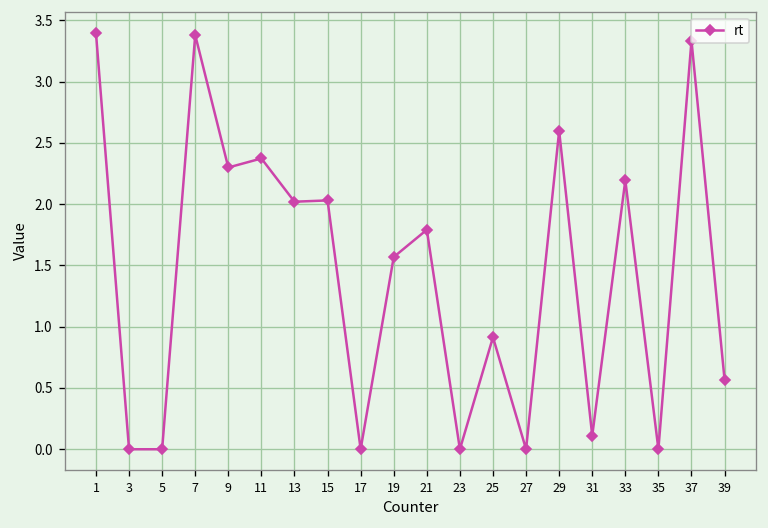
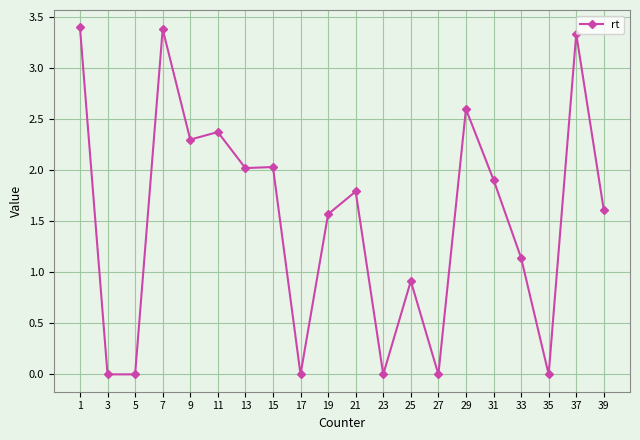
  {
    "1": 3.40,
    "3": 0.00,
    "5": 0.00,
    "7": 3.38,
    "9": 2.30,
    "11": 2.37,
    "13": 2.02,
    "15": 2.03,
    "17": 0.00,
    "19": 1.57,
    "21": 1.79,
    "23": 0.00,
    "25": 0.91,
    "27": 0.00,
    "29": 2.60,
-   "31": 0.11,
-   "33": 2.19,
+   "31": 1.91,
+   "33": 1.14,
    "35": 0.00,
-   "39": 0.57
+   "39": 1.61
  }
